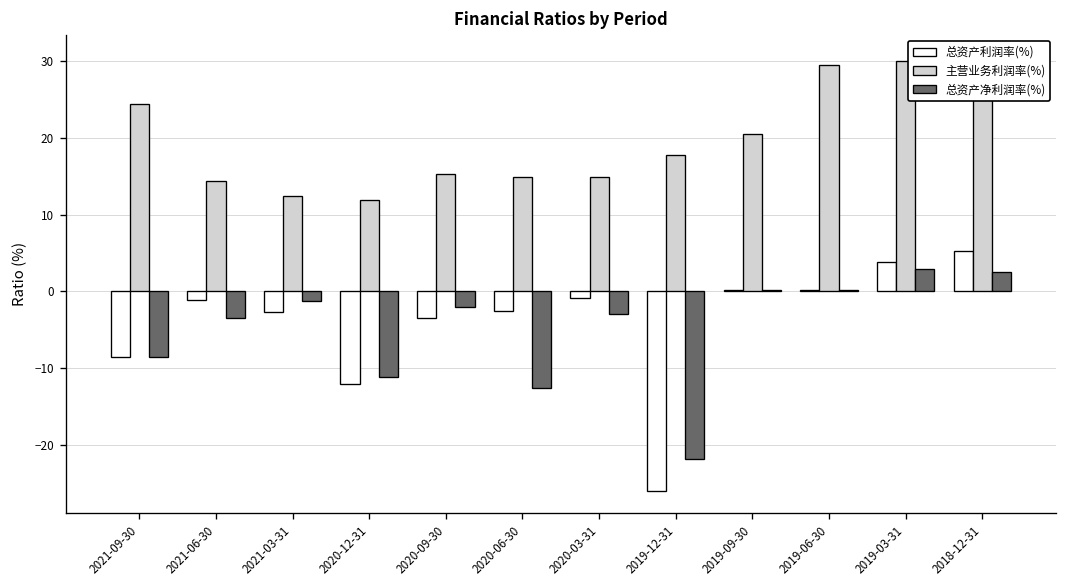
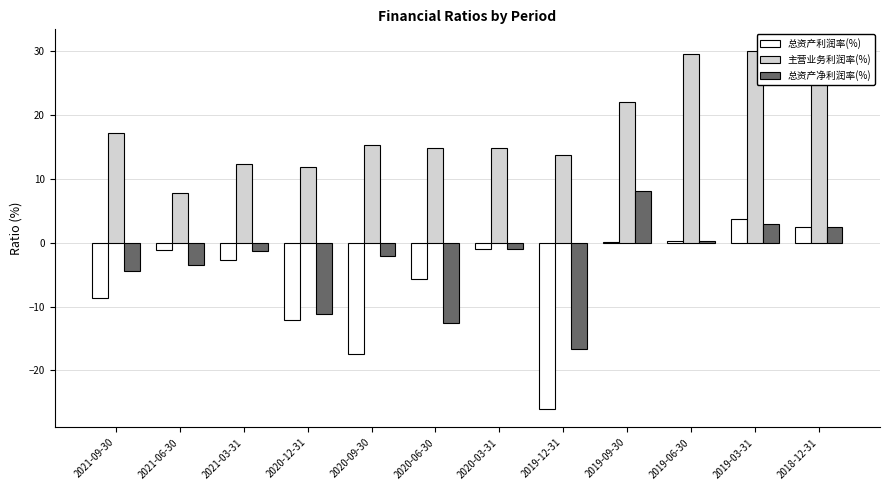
  {
    "总资产利润率(%)": {
      "2021-09-30": -9,
      "2021-06-30": -1,
      "2021-03-31": -3,
      "2020-12-31": -12,
-     "2020-09-30": -3,
-     "2020-06-30": -3,
+     "2020-09-30": -17,
+     "2020-06-30": -6,
      "2020-03-31": -1,
      "2019-12-31": -26,
      "2019-03-31": 4,
-     "2018-12-31": 5
+     "2018-12-31": 2
    },
    "主营业务利润率(%)": {
-     "2021-09-30": 24,
-     "2021-06-30": 14,
+     "2021-09-30": 17,
+     "2021-06-30": 8,
      "2021-03-31": 12,
      "2020-12-31": 12,
      "2020-09-30": 15,
      "2020-06-30": 15,
      "2020-03-31": 15,
-     "2019-12-31": 18,
-     "2019-09-30": 20,
+     "2019-12-31": 14,
+     "2019-09-30": 22,
      "2019-06-30": 30,
      "2019-03-31": 30
    },
    "总资产净利润率(%)": {
-     "2021-09-30": -9,
+     "2021-09-30": -4,
      "2021-06-30": -3,
      "2021-03-31": -1,
      "2020-12-31": -11,
      "2020-09-30": -2,
      "2020-06-30": -13,
-     "2020-03-31": -3,
-     "2019-12-31": -22,
-     "2019-09-30": 0,
+     "2020-03-31": -1,
+     "2019-12-31": -17,
+     "2019-09-30": 8,
      "2019-03-31": 3,
      "2018-12-31": 3
    }
  }
